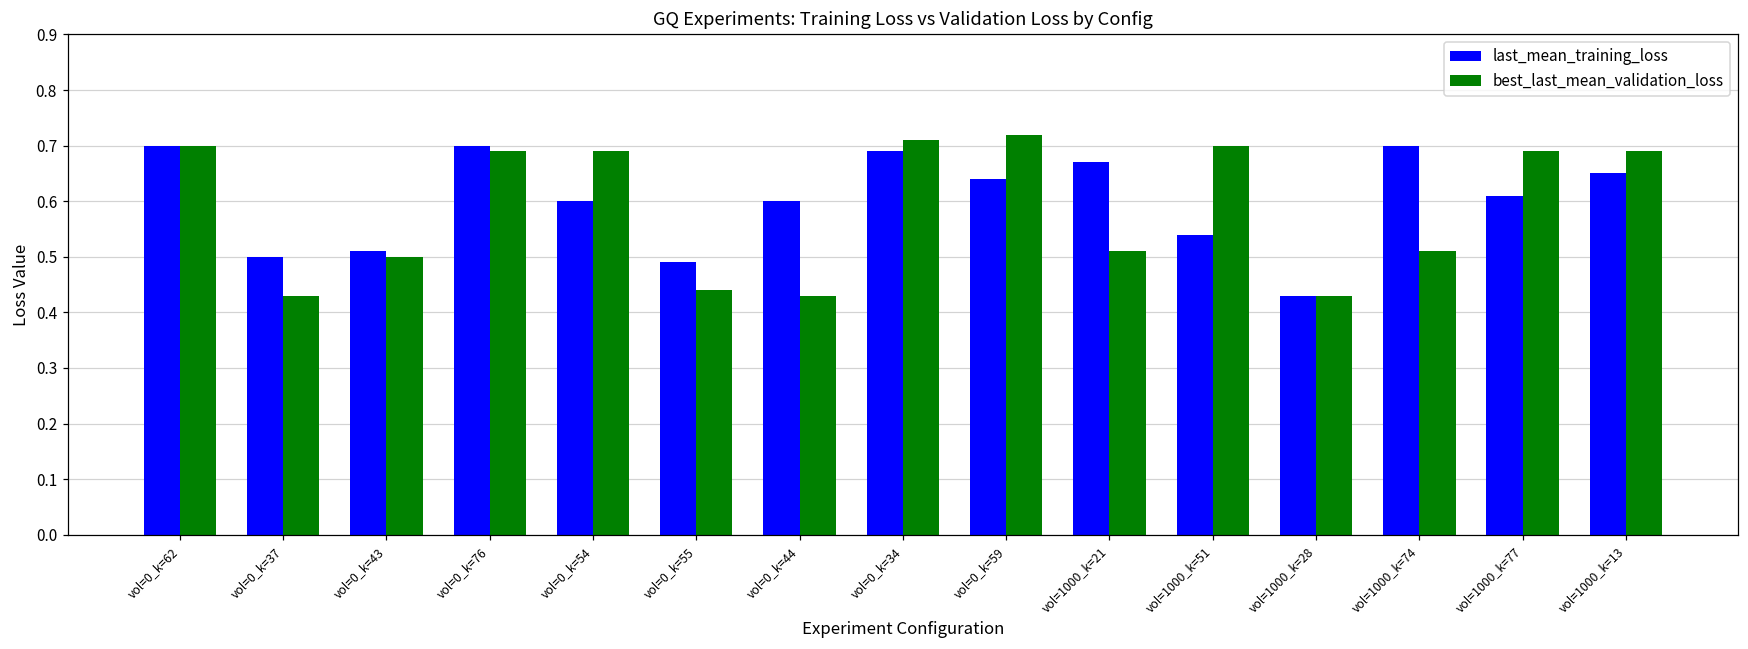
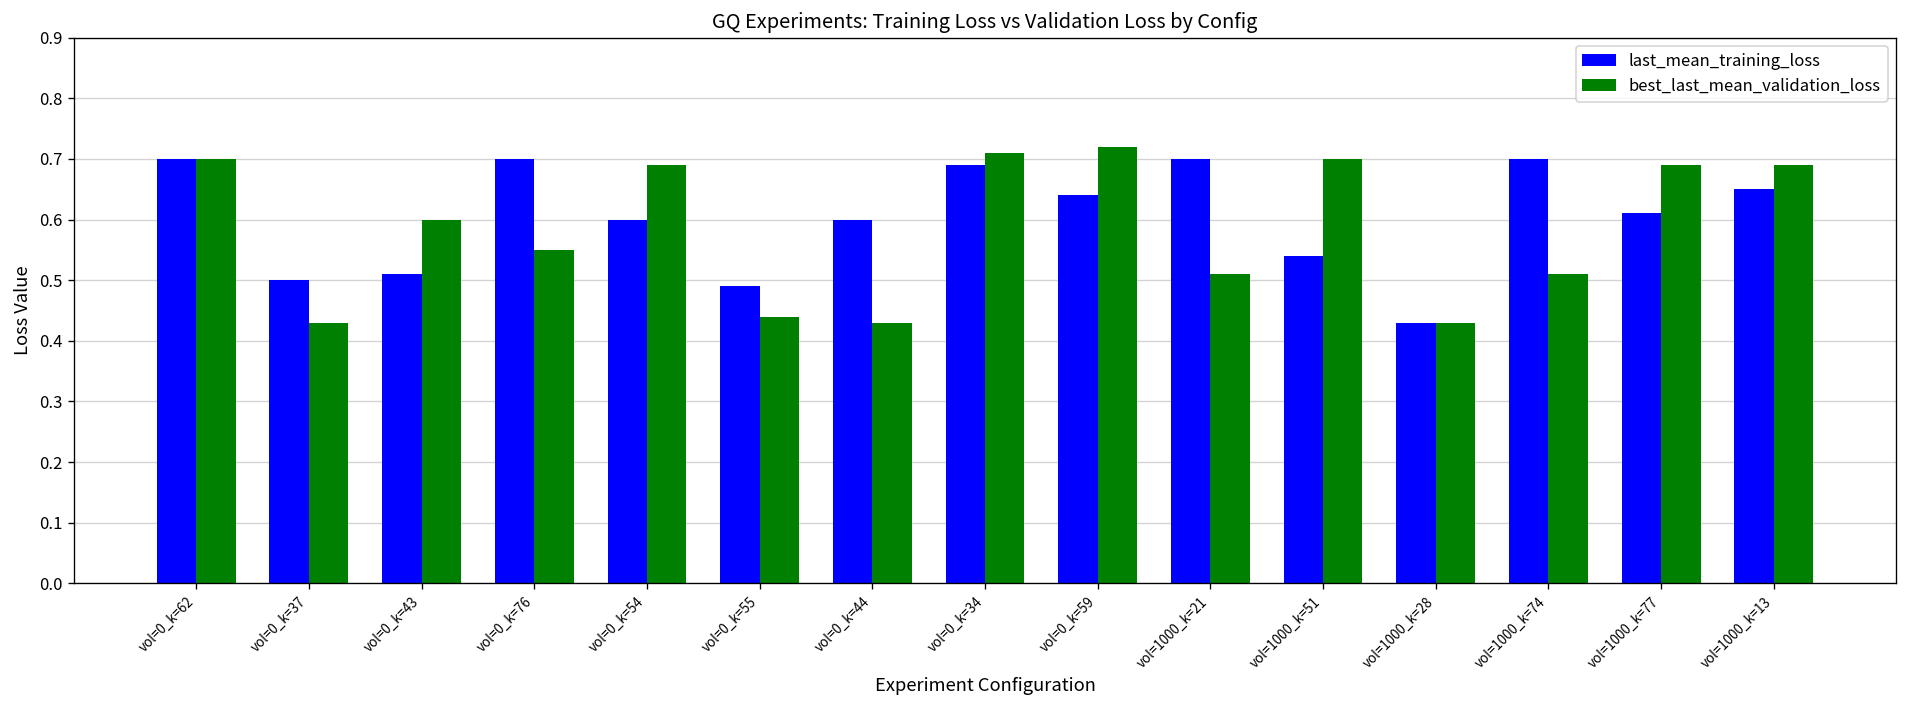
  {
    "last_mean_training_loss": {
      "vol=0_k=62": 0.70,
      "vol=0_k=37": 0.50,
      "vol=0_k=43": 0.51,
      "vol=0_k=76": 0.70,
      "vol=0_k=54": 0.60,
      "vol=0_k=55": 0.49,
      "vol=0_k=44": 0.60,
      "vol=0_k=34": 0.69,
      "vol=0_k=59": 0.64,
-     "vol=1000_k=21": 0.67,
+     "vol=1000_k=21": 0.70,
      "vol=1000_k=51": 0.54,
      "vol=1000_k=28": 0.43,
      "vol=1000_k=74": 0.70,
      "vol=1000_k=77": 0.61,
      "vol=1000_k=13": 0.65
    },
    "best_last_mean_validation_loss": {
      "vol=0_k=62": 0.70,
      "vol=0_k=37": 0.43,
-     "vol=0_k=43": 0.5,
-     "vol=0_k=76": 0.69,
+     "vol=0_k=43": 0.6,
+     "vol=0_k=76": 0.55,
      "vol=0_k=54": 0.69,
      "vol=0_k=55": 0.44,
      "vol=0_k=44": 0.43,
      "vol=0_k=34": 0.71,
      "vol=0_k=59": 0.72,
      "vol=1000_k=21": 0.51,
      "vol=1000_k=51": 0.70,
      "vol=1000_k=28": 0.43,
      "vol=1000_k=74": 0.51,
      "vol=1000_k=77": 0.69,
      "vol=1000_k=13": 0.69
    }
  }
